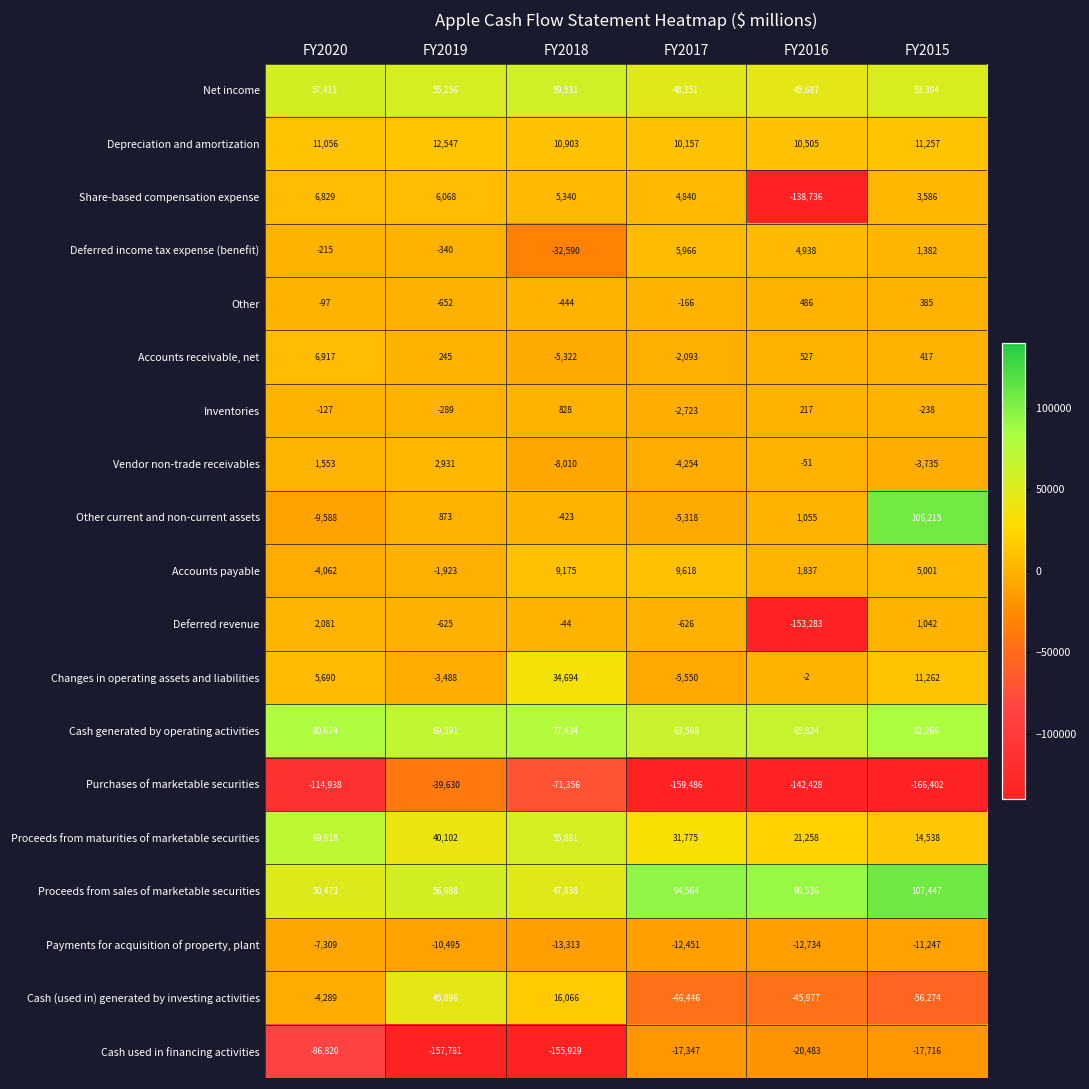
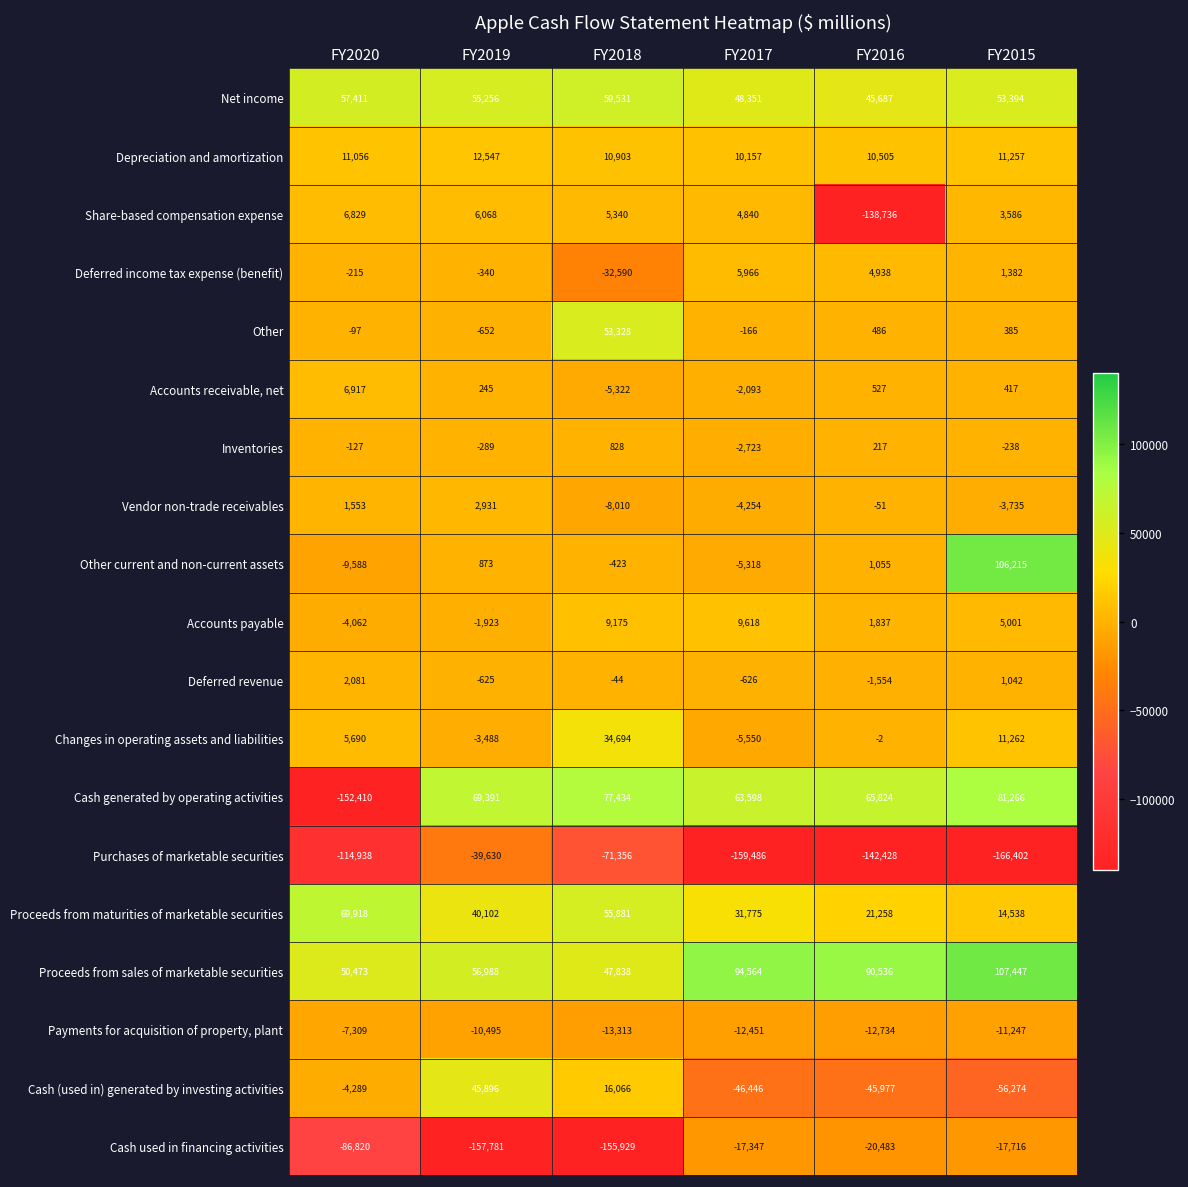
  {
    "Net income": {
      "FY2020": "57,411",
      "FY2019": "55,256",
      "FY2018": "59,531",
      "FY2017": "48,351",
      "FY2016": "45,687",
      "FY2015": "53,394"
    },
    "Depreciation and amortization": {
      "FY2020": "11,056",
      "FY2019": "12,547",
      "FY2018": "10,903",
      "FY2017": "10,157",
      "FY2016": "10,505",
      "FY2015": "11,257"
    },
    "Share-based compensation expense": {
      "FY2020": "6,829",
      "FY2019": "6,068",
      "FY2018": "5,340",
      "FY2017": "4,840",
      "FY2016": "-138,736",
      "FY2015": "3,586"
    },
    "Deferred income tax expense (benefit)": {
      "FY2020": "-215",
      "FY2019": "-340",
      "FY2018": "-32,590",
      "FY2017": "5,966",
      "FY2016": "4,938",
      "FY2015": "1,382"
    },
    "Other": {
      "FY2020": "-97",
      "FY2019": "-652",
-     "FY2018": "-444",
+     "FY2018": "53,328",
      "FY2017": "-166",
      "FY2016": "486",
      "FY2015": "385"
    },
    "Accounts receivable, net": {
      "FY2020": "6,917",
      "FY2019": "245",
      "FY2018": "-5,322",
      "FY2017": "-2,093",
      "FY2016": "527",
      "FY2015": "417"
    },
    "Inventories": {
      "FY2020": "-127",
      "FY2019": "-289",
      "FY2018": "828",
      "FY2017": "-2,723",
      "FY2016": "217",
      "FY2015": "-238"
    },
    "Vendor non-trade receivables": {
      "FY2020": "1,553",
      "FY2019": "2,931",
      "FY2018": "-8,010",
      "FY2017": "-4,254",
      "FY2016": "-51",
      "FY2015": "-3,735"
    },
    "Other current and non-current assets": {
      "FY2020": "-9,588",
      "FY2019": "873",
      "FY2018": "-423",
      "FY2017": "-5,318",
      "FY2016": "1,055",
      "FY2015": "106,215"
    },
    "Accounts payable": {
      "FY2020": "-4,062",
      "FY2019": "-1,923",
      "FY2018": "9,175",
      "FY2017": "9,618",
      "FY2016": "1,837",
      "FY2015": "5,001"
    },
    "Deferred revenue": {
      "FY2020": "2,081",
      "FY2019": "-625",
      "FY2018": "-44",
      "FY2017": "-626",
-     "FY2016": "-153,283",
+     "FY2016": "-1,554",
      "FY2015": "1,042"
    },
    "Changes in operating assets and liabilities": {
      "FY2020": "5,690",
      "FY2019": "-3,488",
      "FY2018": "34,694",
      "FY2017": "-5,550",
      "FY2016": "-2",
      "FY2015": "11,262"
    },
    "Cash generated by operating activities": {
-     "FY2020": "80,674",
+     "FY2020": "-152,410",
      "FY2019": "69,391",
      "FY2018": "77,434",
      "FY2017": "63,598",
      "FY2016": "65,824",
      "FY2015": "81,266"
    },
    "Purchases of marketable securities": {
      "FY2020": "-114,938",
      "FY2019": "-39,630",
      "FY2018": "-71,356",
      "FY2017": "-159,486",
      "FY2016": "-142,428",
      "FY2015": "-166,402"
    },
    "Proceeds from maturities of marketable securities": {
      "FY2020": "69,918",
      "FY2019": "40,102",
      "FY2018": "55,881",
      "FY2017": "31,775",
      "FY2016": "21,258",
      "FY2015": "14,538"
    },
    "Proceeds from sales of marketable securities": {
      "FY2020": "50,473",
      "FY2019": "56,988",
      "FY2018": "47,838",
      "FY2017": "94,564",
      "FY2016": "90,536",
      "FY2015": "107,447"
    },
    "Payments for acquisition of property, plant": {
      "FY2020": "-7,309",
      "FY2019": "-10,495",
      "FY2018": "-13,313",
      "FY2017": "-12,451",
      "FY2016": "-12,734",
      "FY2015": "-11,247"
    },
    "Cash (used in) generated by investing activities": {
      "FY2020": "-4,289",
      "FY2019": "45,896",
      "FY2018": "16,066",
      "FY2017": "-46,446",
      "FY2016": "-45,977",
      "FY2015": "-56,274"
    },
    "Cash used in financing activities": {
      "FY2020": "-86,820",
      "FY2019": "-157,781",
      "FY2018": "-155,929",
      "FY2017": "-17,347",
      "FY2016": "-20,483",
      "FY2015": "-17,716"
    }
  }
